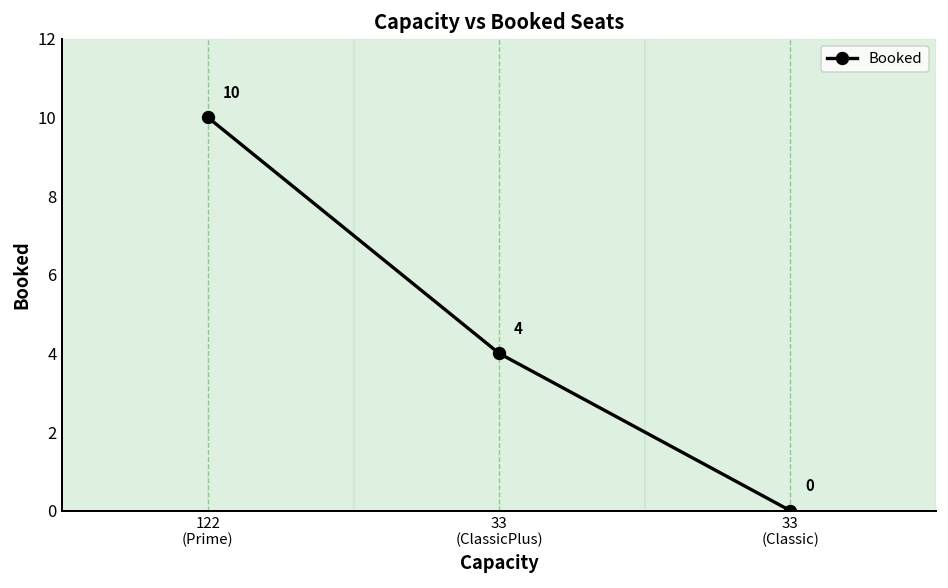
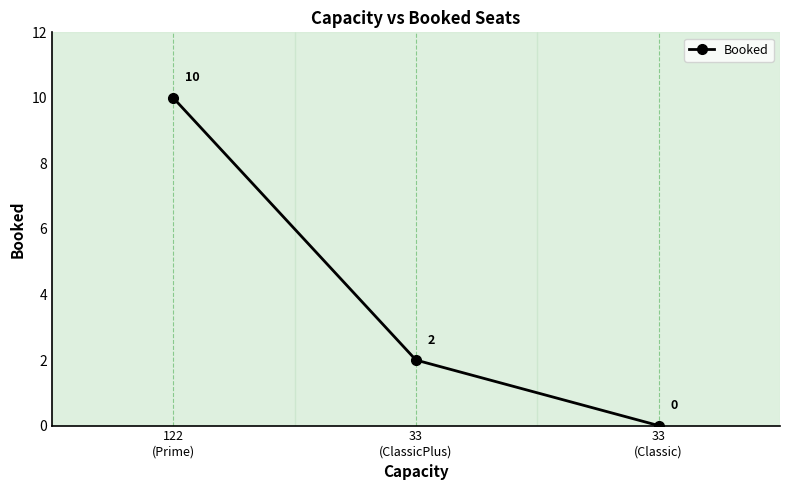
  {
    "122 (Prime)": 10,
-   "33 (ClassicPlus)": 4,
+   "33 (ClassicPlus)": 2,
    "33 (Classic)": 0
  }
